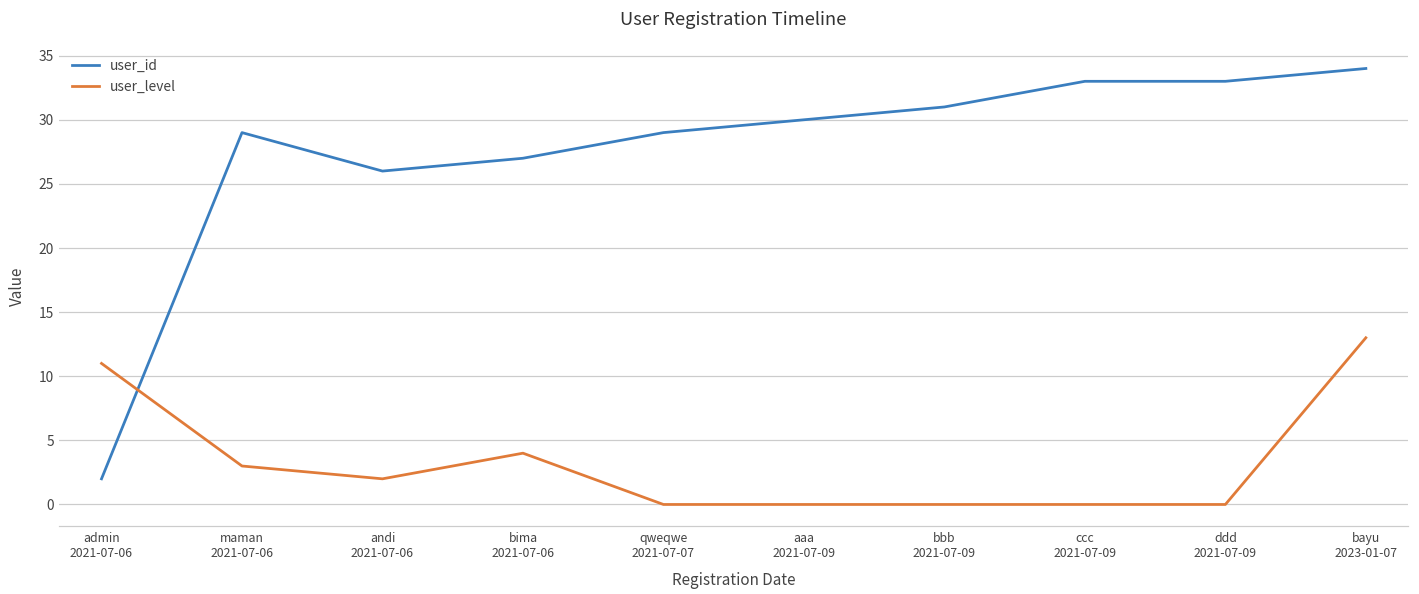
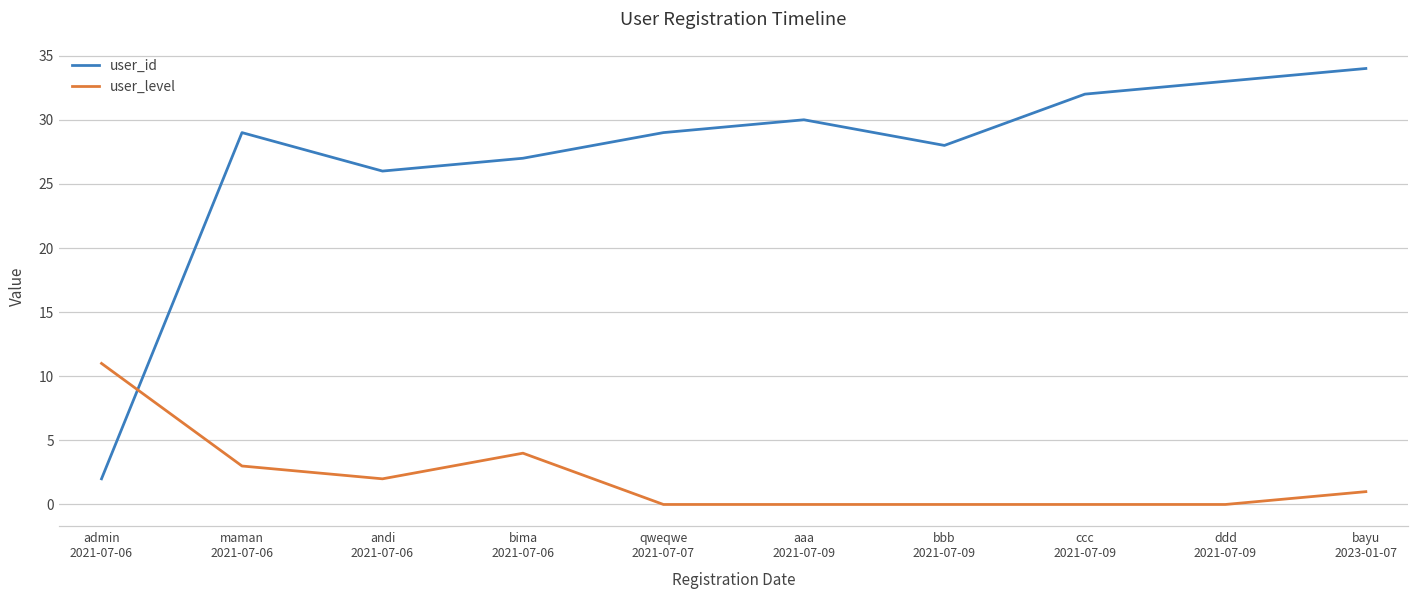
  {
    "user_id": {
      "admin 2021-07-06": 2,
      "maman 2021-07-06": 29,
      "andi 2021-07-06": 26,
      "bima 2021-07-06": 27,
      "qweqwe 2021-07-07": 29,
      "aaa 2021-07-09": 30,
-     "bbb 2021-07-09": 31,
-     "ccc 2021-07-09": 33,
+     "bbb 2021-07-09": 28,
+     "ccc 2021-07-09": 32,
      "ddd 2021-07-09": 33,
      "bayu 2023-01-07": 34
    },
    "user_level": {
      "admin 2021-07-06": 11,
      "maman 2021-07-06": 3,
      "andi 2021-07-06": 2,
      "bima 2021-07-06": 4,
      "qweqwe 2021-07-07": 0,
      "aaa 2021-07-09": 0,
      "bbb 2021-07-09": 0,
      "ccc 2021-07-09": 0,
      "ddd 2021-07-09": 0,
-     "bayu 2023-01-07": 13
+     "bayu 2023-01-07": 1
    }
  }
